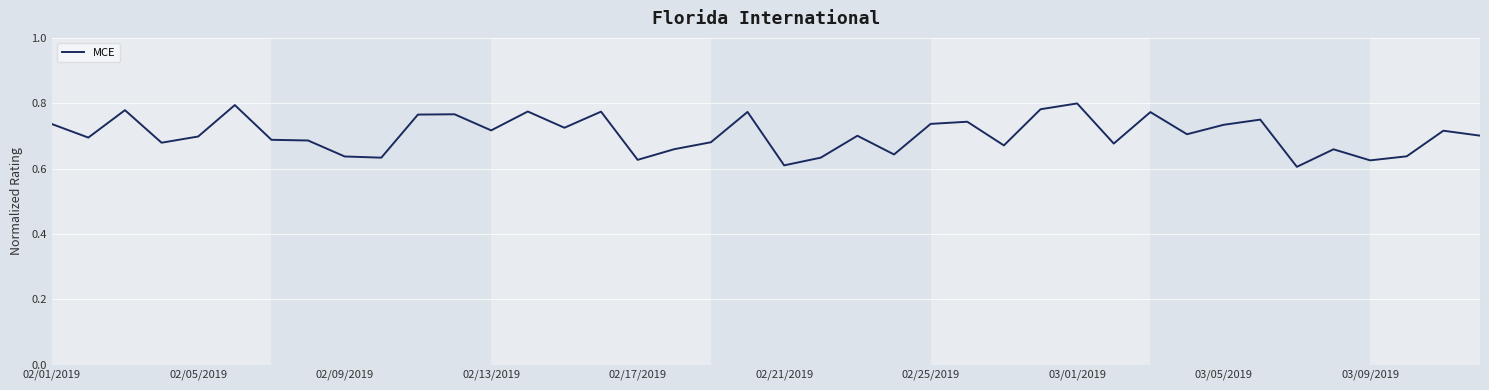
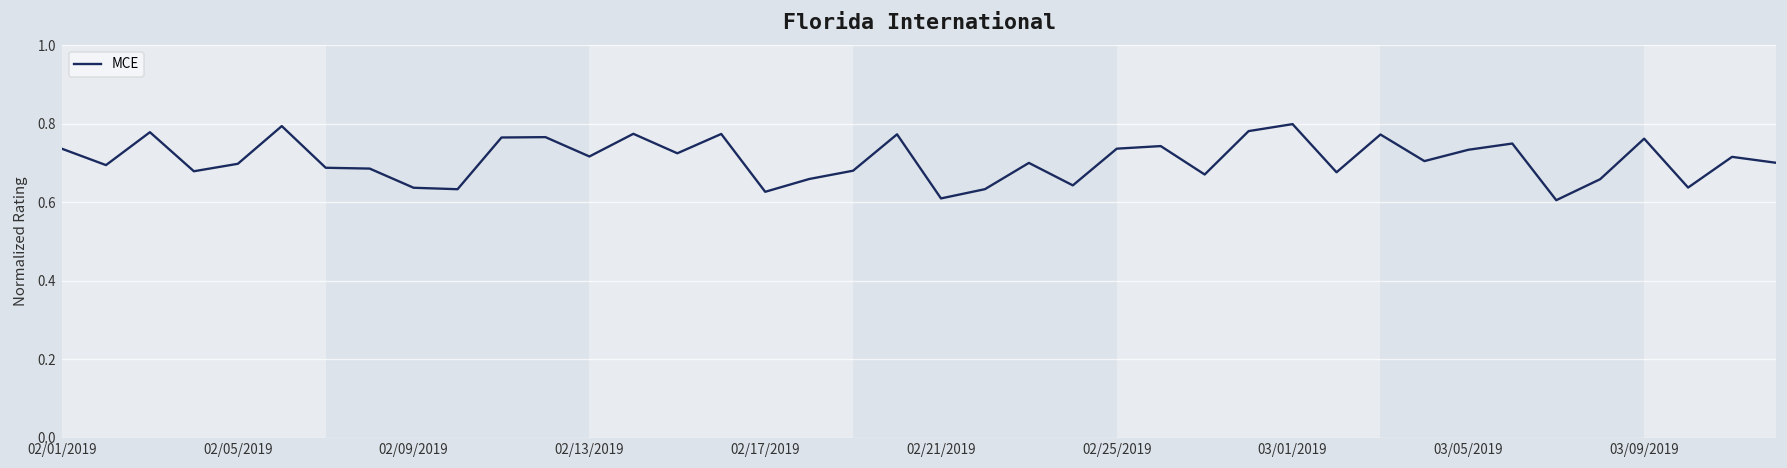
  {
    "02/01/2019": 0.74,
    "02/05/2019": 0.70,
    "02/09/2019": 0.64,
    "02/13/2019": 0.72,
    "02/17/2019": 0.63,
    "02/21/2019": 0.61,
    "02/25/2019": 0.74,
    "03/01/2019": 0.80,
    "03/05/2019": 0.73,
-   "03/09/2019": 0.63
+   "03/09/2019": 0.76
  }
